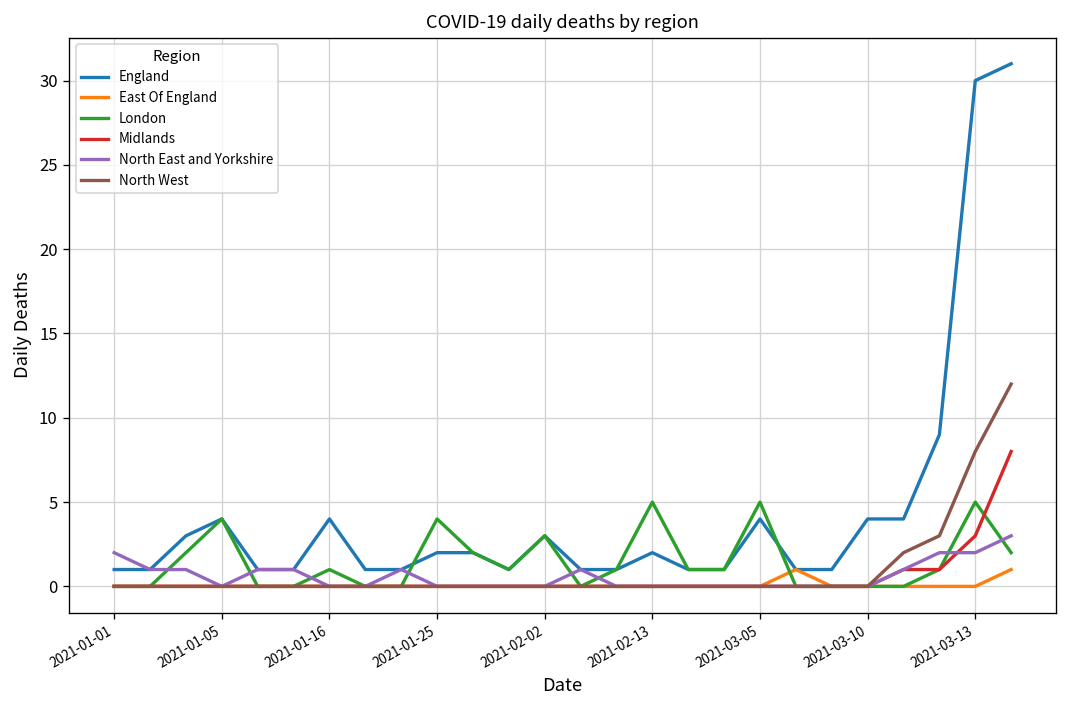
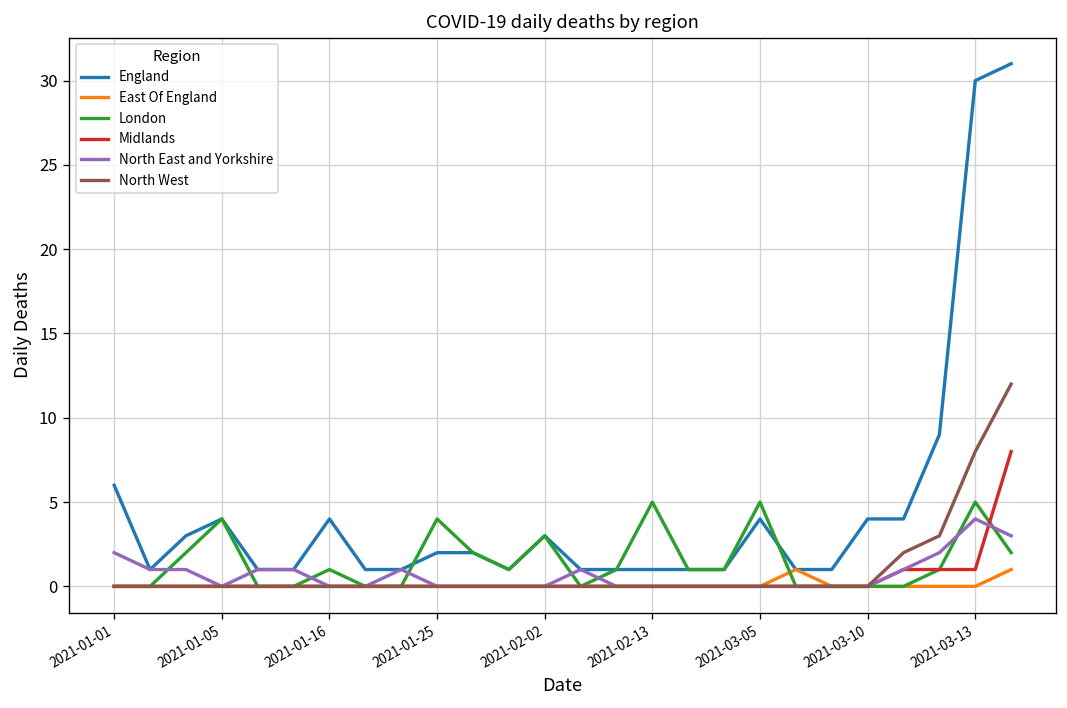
  {
    "England": {
-     "2021-01-01": 1,
+     "2021-01-01": 6,
      "2021-01-16": 4,
      "2021-01-25": 2,
-     "2021-02-13": 2,
+     "2021-02-13": 1,
      "2021-03-05": 4,
      "2021-03-10": 4,
      "2021-03-13": 30
    },
    "East Of England": {
      "2021-03-13": 0
    },
    "London": {
      "2021-01-16": 1,
      "2021-01-25": 4,
      "2021-02-13": 5,
      "2021-03-05": 5,
      "2021-03-13": 5
    },
    "Midlands": {
-     "2021-03-13": 3
+     "2021-03-13": 1
    },
    "North East and Yorkshire": {
      "2021-01-01": 2,
-     "2021-03-13": 2
+     "2021-03-13": 4
    },
    "North West": {
      "2021-03-13": 8
    }
  }
